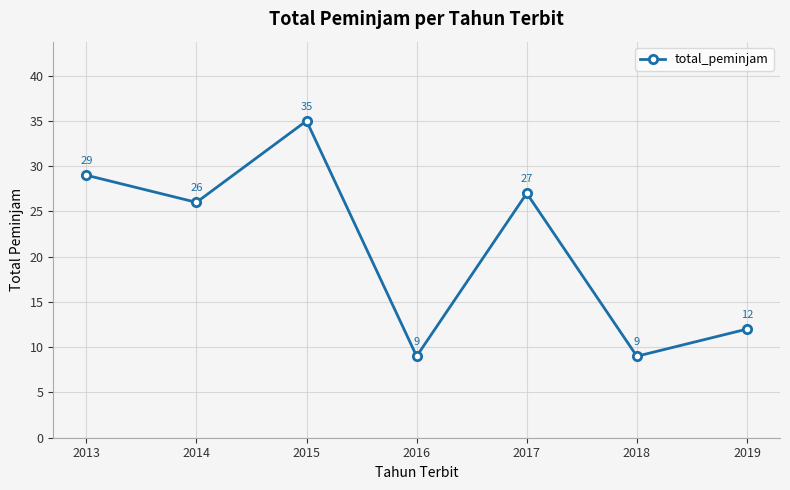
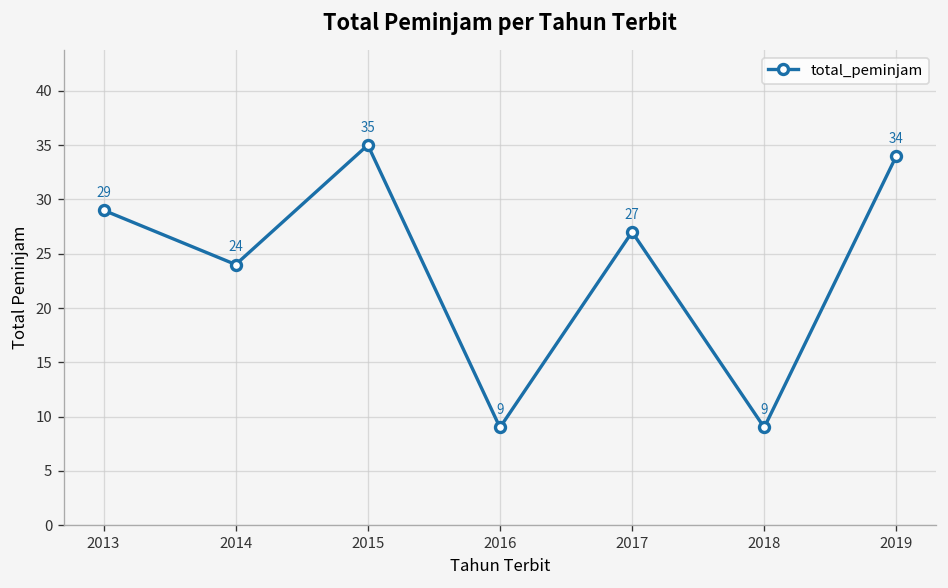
  {
    "2013": 29,
-   "2014": 26,
+   "2014": 24,
    "2015": 35,
    "2016": 9,
    "2017": 27,
    "2018": 9,
-   "2019": 12
+   "2019": 34
  }
